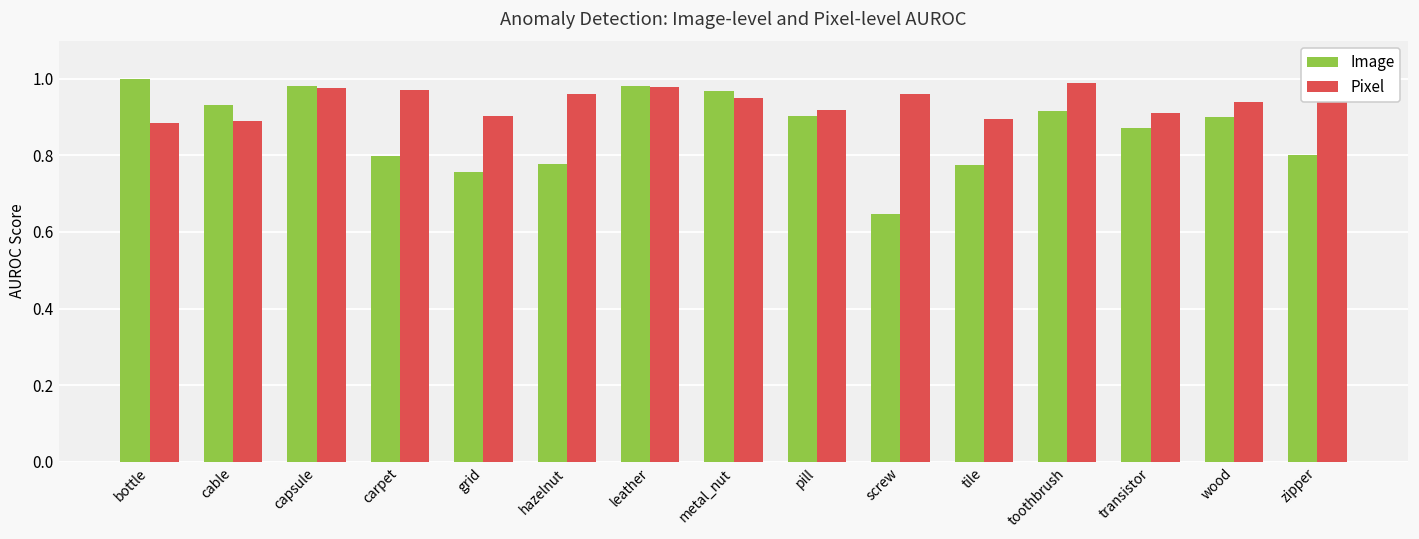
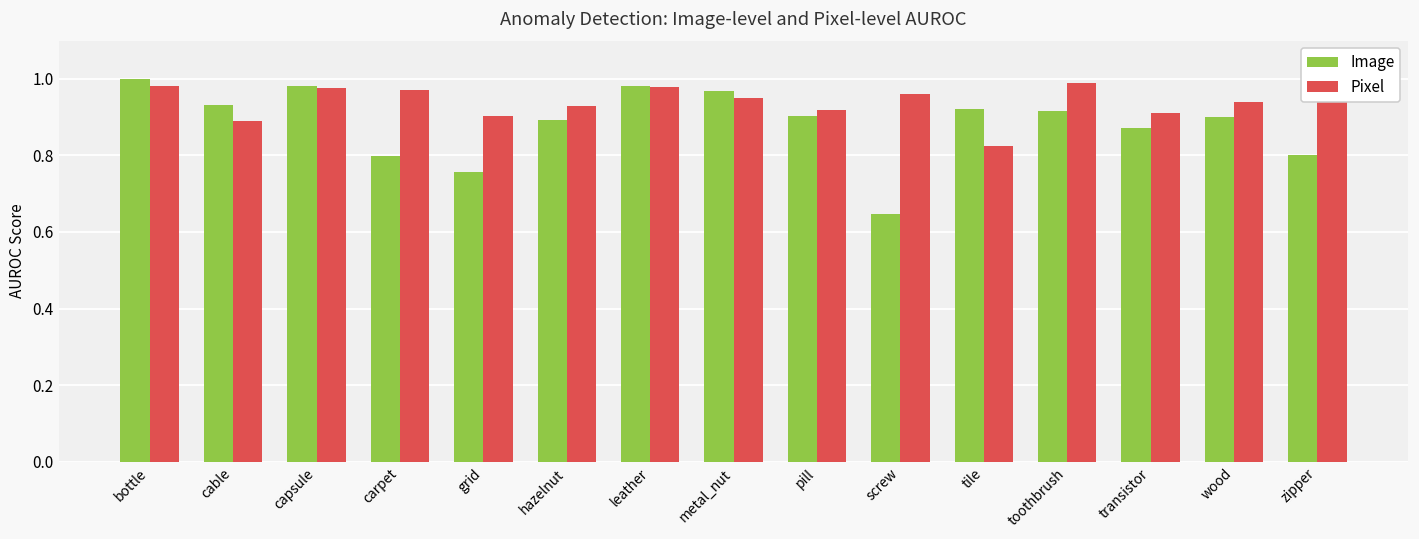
  {
    "Image": {
      "bottle": 1.00,
      "cable": 0.93,
      "capsule": 0.98,
      "carpet": 0.80,
      "grid": 0.76,
-     "hazelnut": 0.78,
+     "hazelnut": 0.89,
      "leather": 0.98,
      "metal_nut": 0.97,
      "pill": 0.90,
      "screw": 0.65,
-     "tile": 0.78,
+     "tile": 0.92,
      "toothbrush": 0.92,
      "transistor": 0.87,
      "wood": 0.90,
      "zipper": 0.80
    },
    "Pixel": {
-     "bottle": 0.88,
+     "bottle": 0.98,
      "cable": 0.89,
      "capsule": 0.98,
      "carpet": 0.97,
      "grid": 0.90,
-     "hazelnut": 0.96,
+     "hazelnut": 0.93,
      "leather": 0.98,
      "metal_nut": 0.95,
      "pill": 0.92,
      "screw": 0.96,
-     "tile": 0.89,
+     "tile": 0.82,
      "toothbrush": 0.99,
      "transistor": 0.91,
      "wood": 0.94
    }
  }
